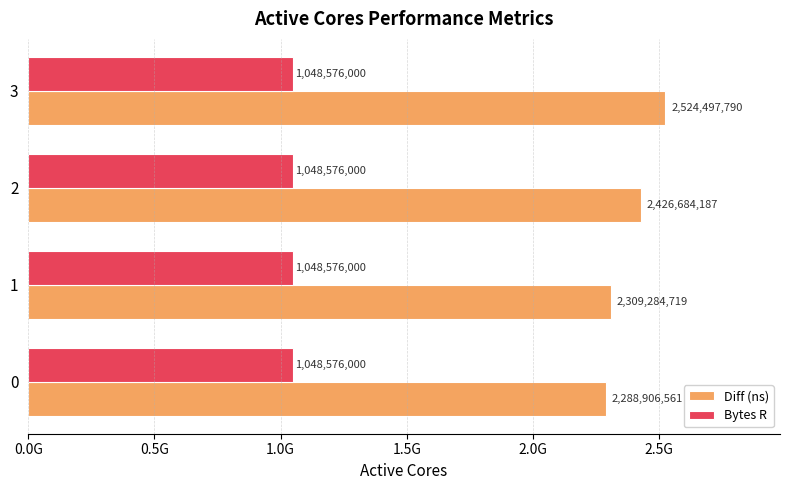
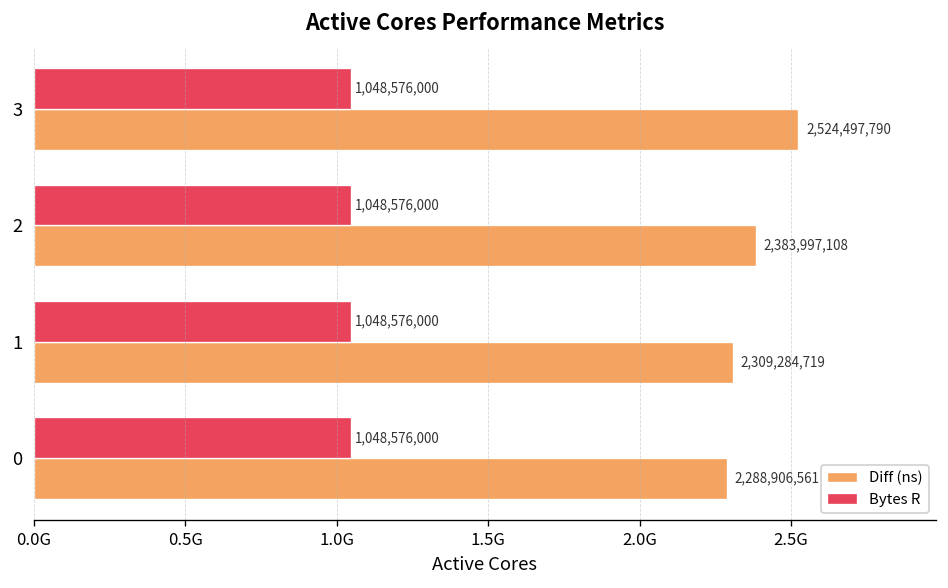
  {
    "Diff (ns)": {
      "3": "2,524,497,790",
-     "2": "2,426,684,187",
+     "2": "2,383,997,108",
      "1": "2,309,284,719",
      "0": "2,288,906,561"
    },
    "Bytes R": {
      "3": "1,048,576,000",
      "2": "1,048,576,000",
      "1": "1,048,576,000",
      "0": "1,048,576,000"
    }
  }
